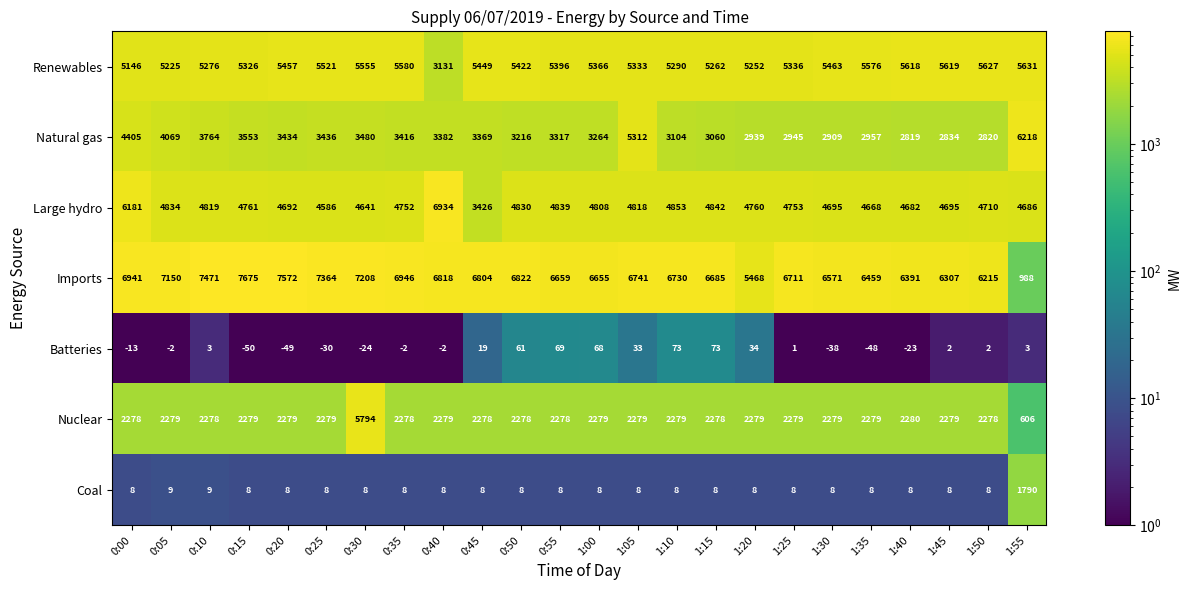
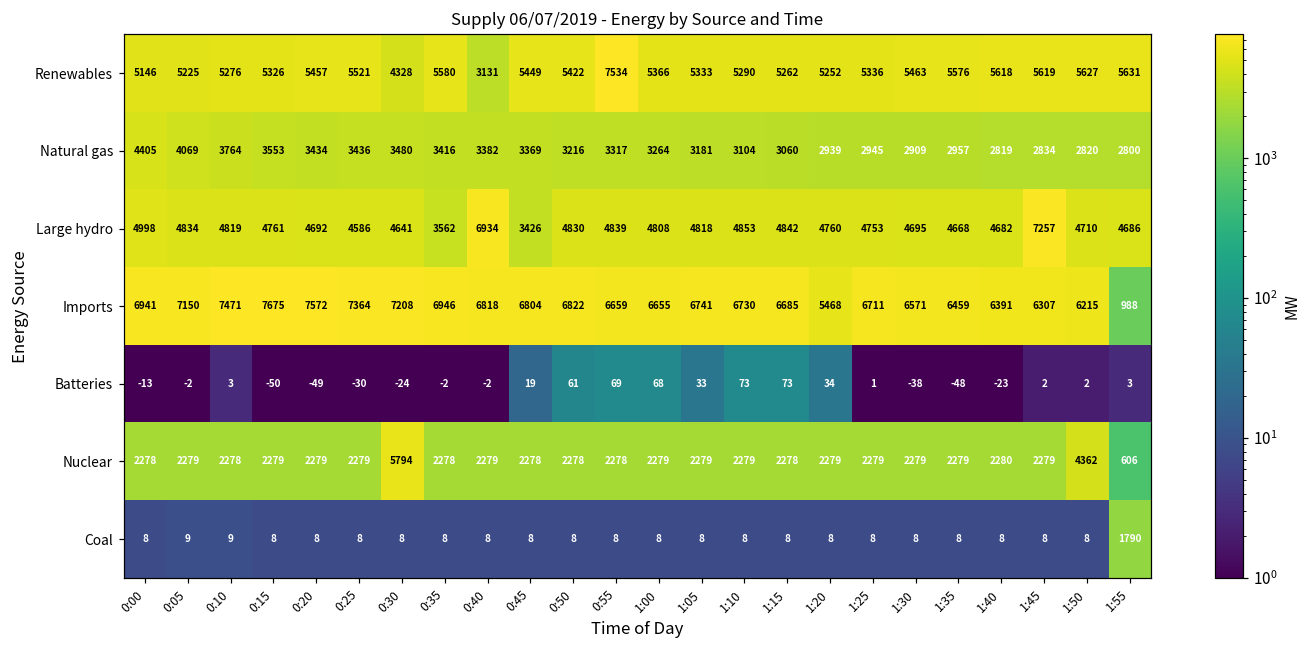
  {
    "Renewables": {
      "0:00": 5146,
      "0:05": 5225,
      "0:10": 5276,
      "0:15": 5326,
      "0:20": 5457,
      "0:25": 5521,
-     "0:30": 5555,
+     "0:30": 4328,
      "0:35": 5580,
      "0:40": 3131,
      "0:45": 5449,
      "0:50": 5422,
-     "0:55": 5396,
+     "0:55": 7534,
      "1:00": 5366,
      "1:05": 5333,
      "1:10": 5290,
      "1:15": 5262,
      "1:20": 5252,
      "1:25": 5336,
      "1:30": 5463,
      "1:35": 5576,
      "1:40": 5618,
      "1:45": 5619,
      "1:50": 5627,
      "1:55": 5631
    },
    "Natural gas": {
      "0:00": 4405,
      "0:05": 4069,
      "0:10": 3764,
      "0:15": 3553,
      "0:20": 3434,
      "0:25": 3436,
      "0:30": 3480,
      "0:35": 3416,
      "0:40": 3382,
      "0:45": 3369,
      "0:50": 3216,
      "0:55": 3317,
      "1:00": 3264,
-     "1:05": 5312,
+     "1:05": 3181,
      "1:10": 3104,
      "1:15": 3060,
      "1:20": 2939,
      "1:25": 2945,
      "1:30": 2909,
      "1:35": 2957,
      "1:40": 2819,
      "1:45": 2834,
      "1:50": 2820,
-     "1:55": 6218
+     "1:55": 2800
    },
    "Large hydro": {
-     "0:00": 6181,
+     "0:00": 4998,
      "0:05": 4834,
      "0:10": 4819,
      "0:15": 4761,
      "0:20": 4692,
      "0:25": 4586,
      "0:30": 4641,
-     "0:35": 4752,
+     "0:35": 3562,
      "0:40": 6934,
      "0:45": 3426,
      "0:50": 4830,
      "0:55": 4839,
      "1:00": 4808,
      "1:05": 4818,
      "1:10": 4853,
      "1:15": 4842,
      "1:20": 4760,
      "1:25": 4753,
      "1:30": 4695,
      "1:35": 4668,
      "1:40": 4682,
-     "1:45": 4695,
+     "1:45": 7257,
      "1:50": 4710,
      "1:55": 4686
    },
    "Imports": {
      "0:00": 6941,
      "0:05": 7150,
      "0:10": 7471,
      "0:15": 7675,
      "0:20": 7572,
      "0:25": 7364,
      "0:30": 7208,
      "0:35": 6946,
      "0:40": 6818,
      "0:45": 6804,
      "0:50": 6822,
      "0:55": 6659,
      "1:00": 6655,
      "1:05": 6741,
      "1:10": 6730,
      "1:15": 6685,
      "1:20": 5468,
      "1:25": 6711,
      "1:30": 6571,
      "1:35": 6459,
      "1:40": 6391,
      "1:45": 6307,
      "1:50": 6215,
      "1:55": 988
    },
    "Batteries": {
      "0:00": -13,
      "0:05": -2,
      "0:10": 3,
      "0:15": -50,
      "0:20": -49,
      "0:25": -30,
      "0:30": -24,
      "0:35": -2,
      "0:40": -2,
      "0:45": 19,
      "0:50": 61,
      "0:55": 69,
      "1:00": 68,
      "1:05": 33,
      "1:10": 73,
      "1:15": 73,
      "1:20": 34,
      "1:25": 1,
      "1:30": -38,
      "1:35": -48,
      "1:40": -23,
      "1:45": 2,
      "1:50": 2,
      "1:55": 3
    },
    "Nuclear": {
      "0:00": 2278,
      "0:05": 2279,
      "0:10": 2278,
      "0:15": 2279,
      "0:20": 2279,
      "0:25": 2279,
      "0:30": 5794,
      "0:35": 2278,
      "0:40": 2279,
      "0:45": 2278,
      "0:50": 2278,
      "0:55": 2278,
      "1:00": 2279,
      "1:05": 2279,
      "1:10": 2279,
      "1:15": 2278,
      "1:20": 2279,
      "1:25": 2279,
      "1:30": 2279,
      "1:35": 2279,
      "1:40": 2280,
      "1:45": 2279,
-     "1:50": 2278,
+     "1:50": 4362,
      "1:55": 606
    },
    "Coal": {
      "0:00": 8,
      "0:05": 9,
      "0:10": 9,
      "0:15": 8,
      "0:20": 8,
      "0:25": 8,
      "0:30": 8,
      "0:35": 8,
      "0:40": 8,
      "0:45": 8,
      "0:50": 8,
      "0:55": 8,
      "1:00": 8,
      "1:05": 8,
      "1:10": 8,
      "1:15": 8,
      "1:20": 8,
      "1:25": 8,
      "1:30": 8,
      "1:35": 8,
      "1:40": 8,
      "1:45": 8,
      "1:50": 8,
      "1:55": 1790
    }
  }
